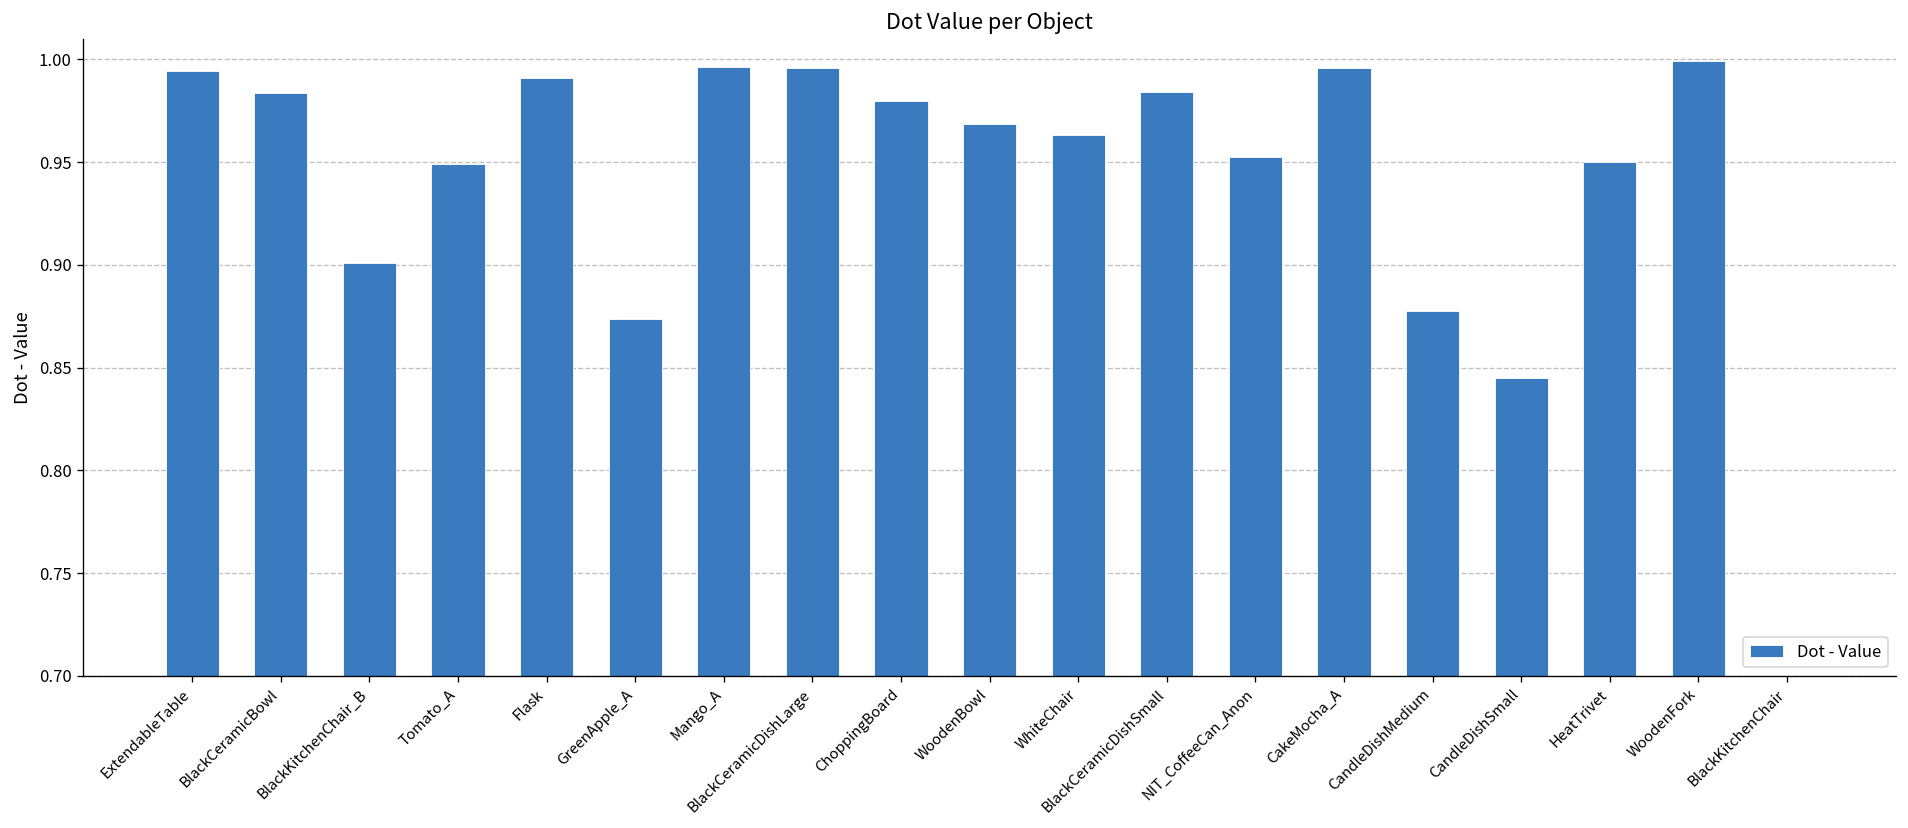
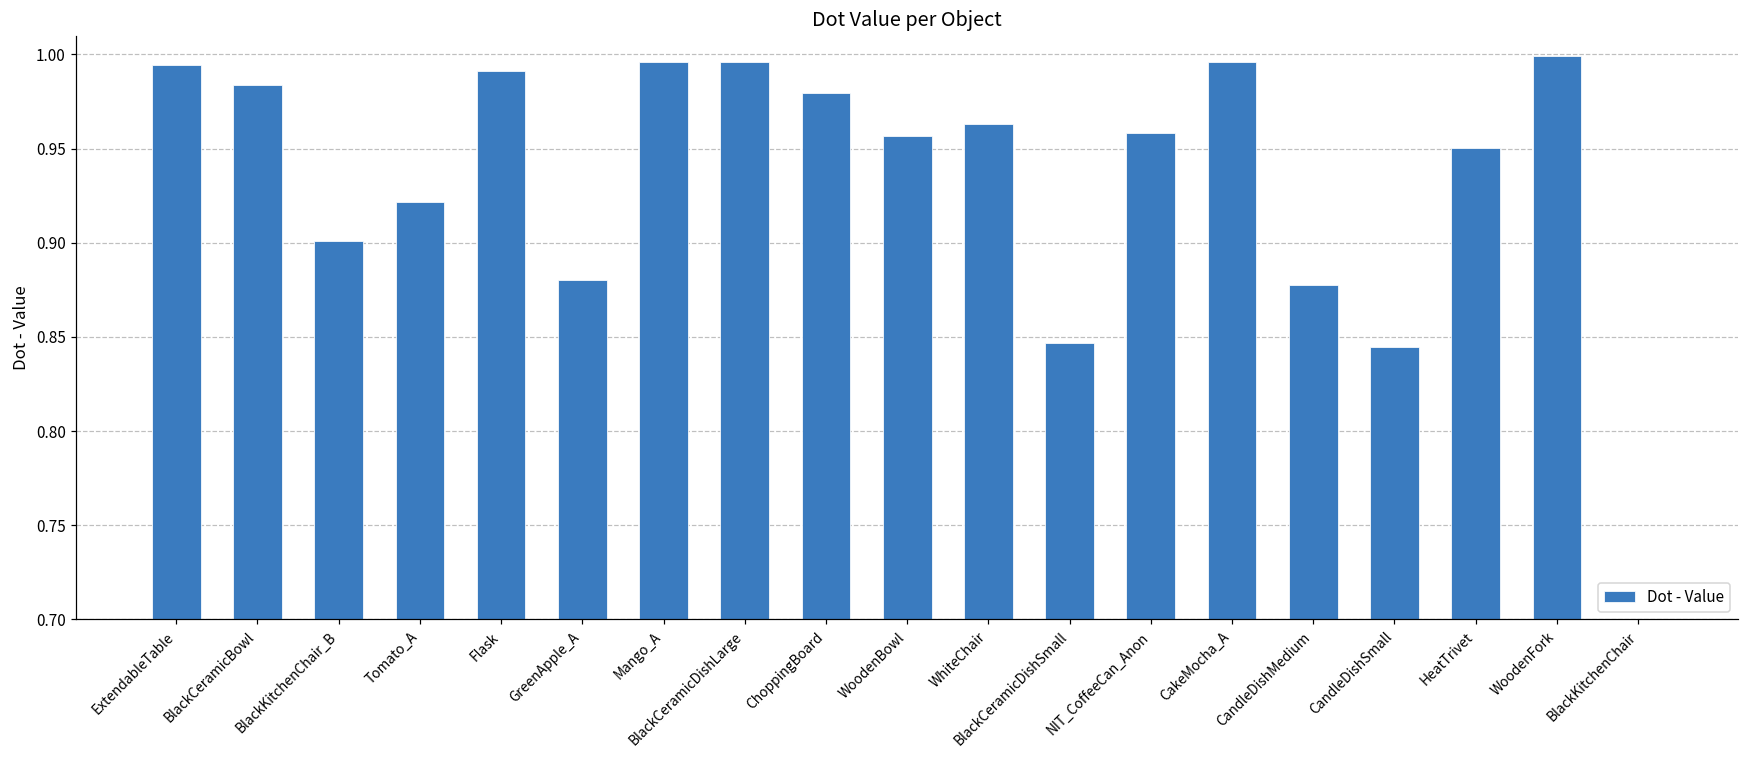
  {
    "ExtendableTable": 0.994,
    "BlackCeramicBowl": 0.984,
    "BlackKitchenChair_B": 0.901,
-   "Tomato_A": 0.949,
+   "Tomato_A": 0.921,
    "Flask": 0.991,
-   "GreenApple_A": 0.874,
+   "GreenApple_A": 0.880,
    "Mango_A": 0.996,
    "BlackCeramicDishLarge": 0.996,
    "ChoppingBoard": 0.980,
-   "WoodenBowl": 0.969,
+   "WoodenBowl": 0.957,
    "WhiteChair": 0.963,
-   "BlackCeramicDishSmall": 0.984,
-   "NIT_CoffeeCan_Anon": 0.952,
+   "BlackCeramicDishSmall": 0.847,
+   "NIT_CoffeeCan_Anon": 0.958,
    "CakeMocha_A": 0.996,
    "CandleDishMedium": 0.877,
    "CandleDishSmall": 0.845,
    "HeatTrivet": 0.950,
    "WoodenFork": 0.999
  }
